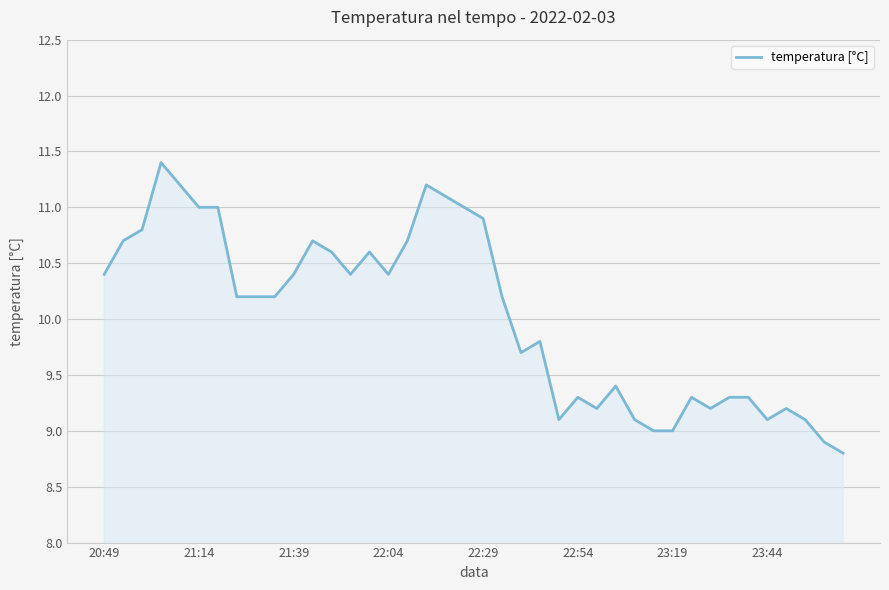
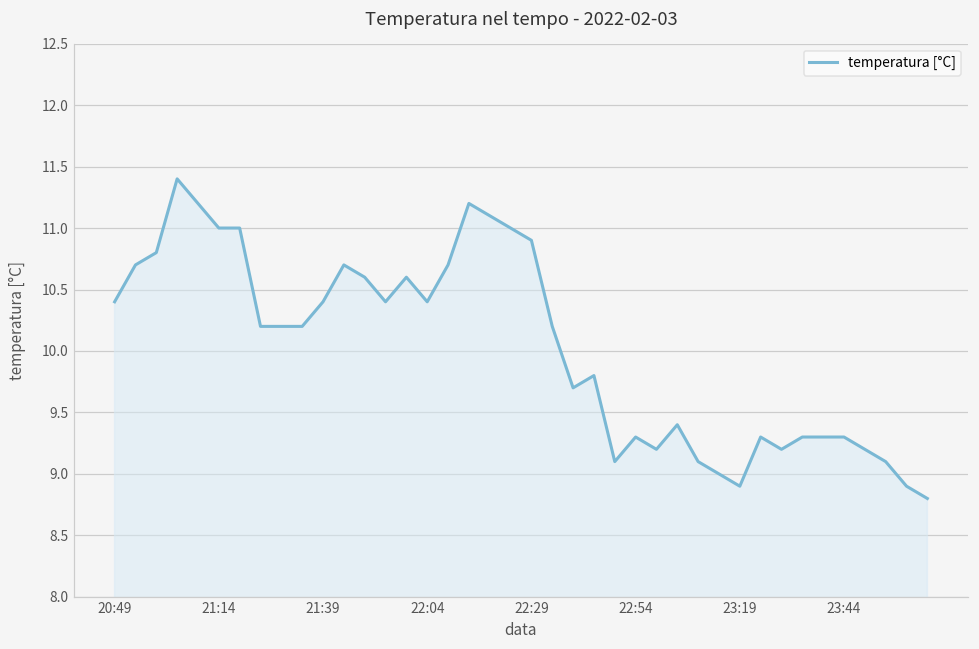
  {
    "20:49": 10.4,
    "21:14": 11.0,
    "21:39": 10.4,
    "22:04": 10.4,
    "22:29": 10.9,
    "22:54": 9.3,
-   "23:19": 9.0,
-   "23:44": 9.1
+   "23:19": 8.9,
+   "23:44": 9.3
  }
